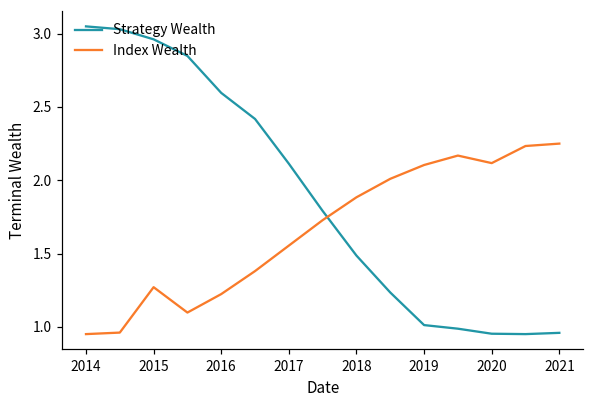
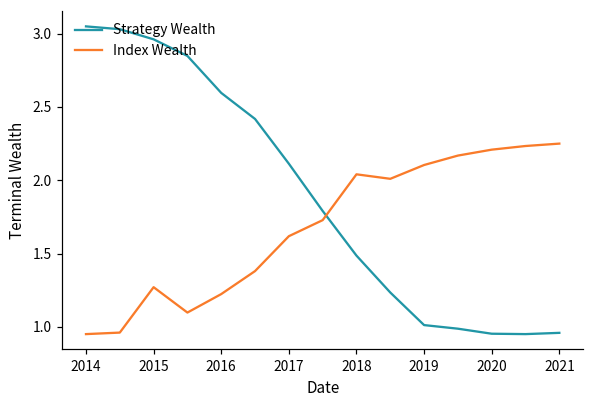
  {
    "Strategy Wealth": {
      "2014": 3.05,
      "2015": 2.96,
      "2016": 2.60,
      "2017": 2.11,
      "2018": 1.49,
      "2019": 1.01,
      "2020": 0.95,
      "2021": 0.96
    },
    "Index Wealth": {
      "2014": 0.95,
      "2015": 1.27,
      "2016": 1.22,
-     "2017": 1.55,
-     "2018": 1.88,
+     "2017": 1.62,
+     "2018": 2.04,
      "2019": 2.10,
-     "2020": 2.12,
+     "2020": 2.21,
      "2021": 2.25
    }
  }
